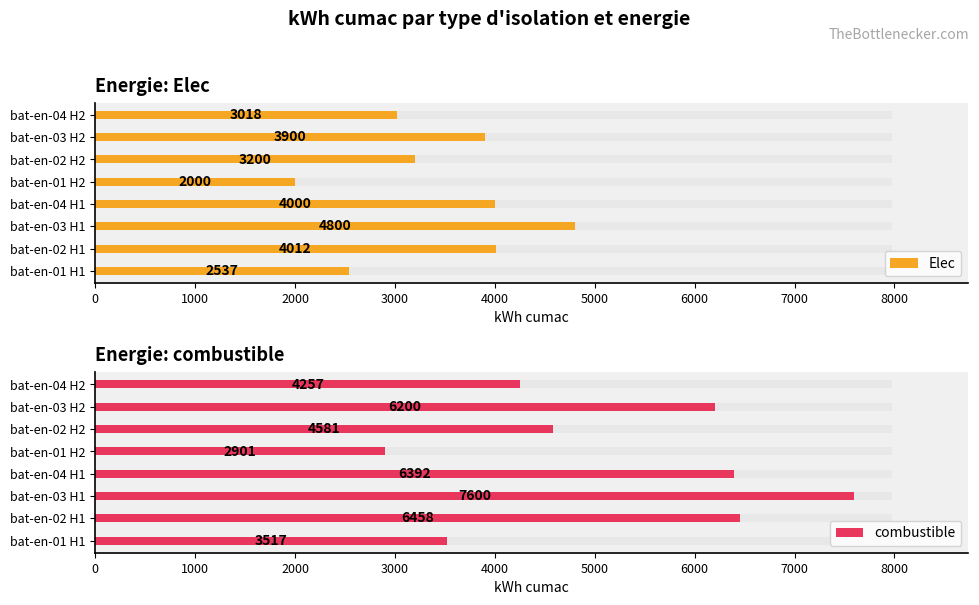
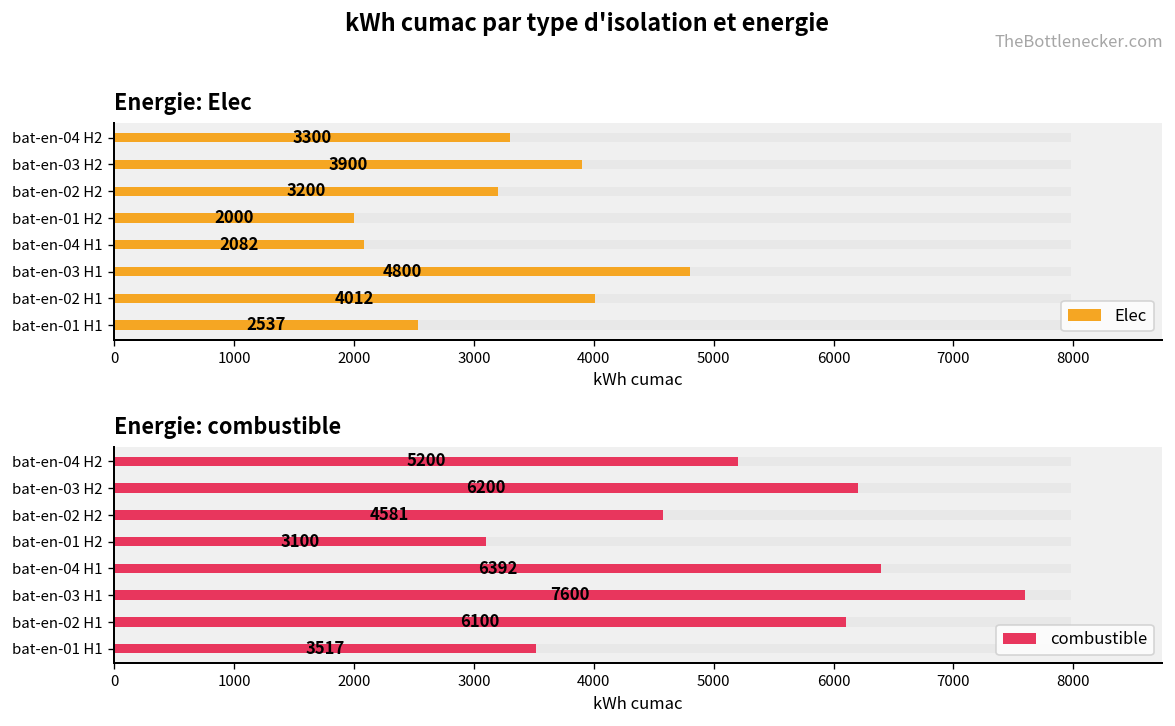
  {
    "Energie: Elec": {
      "Elec": {
-       "bat-en-04 H2": 3018,
-       "bat-en-04 H1": 4000
+       "bat-en-04 H2": 3300,
+       "bat-en-04 H1": 2082
      }
    },
    "Energie: combustible": {
      "combustible": {
-       "bat-en-04 H2": 4257,
-       "bat-en-01 H2": 2901,
-       "bat-en-02 H1": 6458
+       "bat-en-04 H2": 5200,
+       "bat-en-01 H2": 3100,
+       "bat-en-02 H1": 6100
      }
    }
  }
